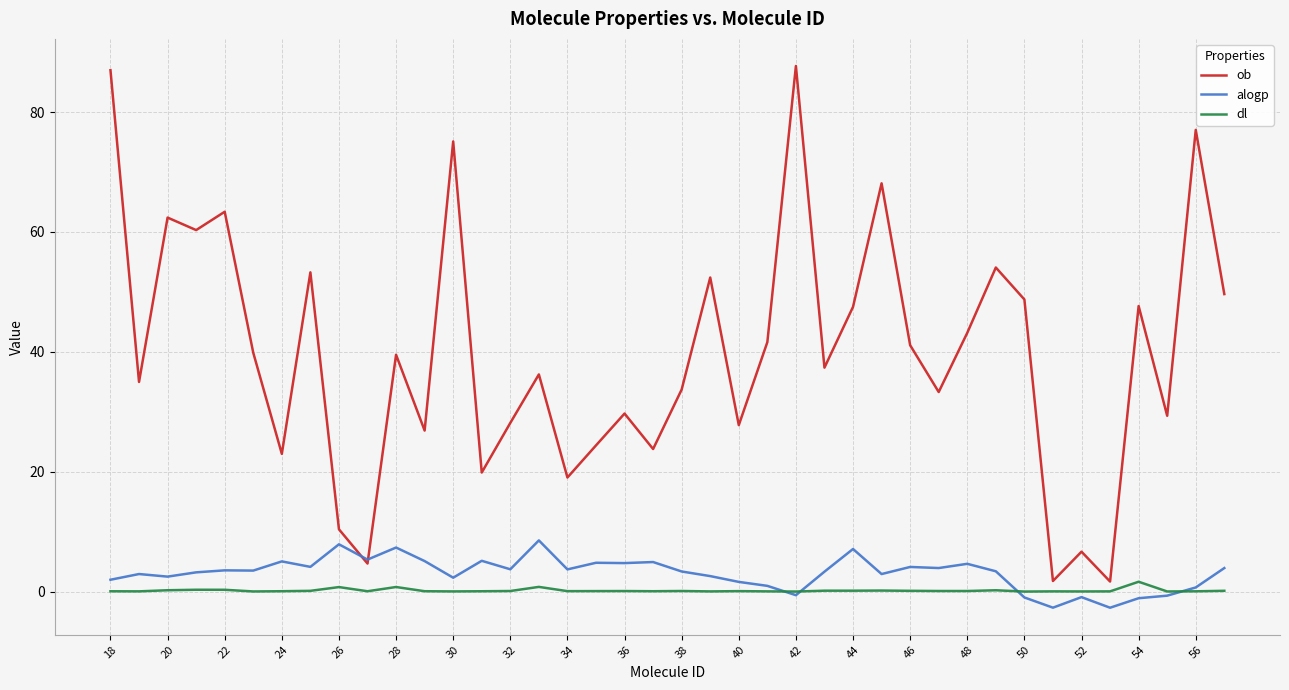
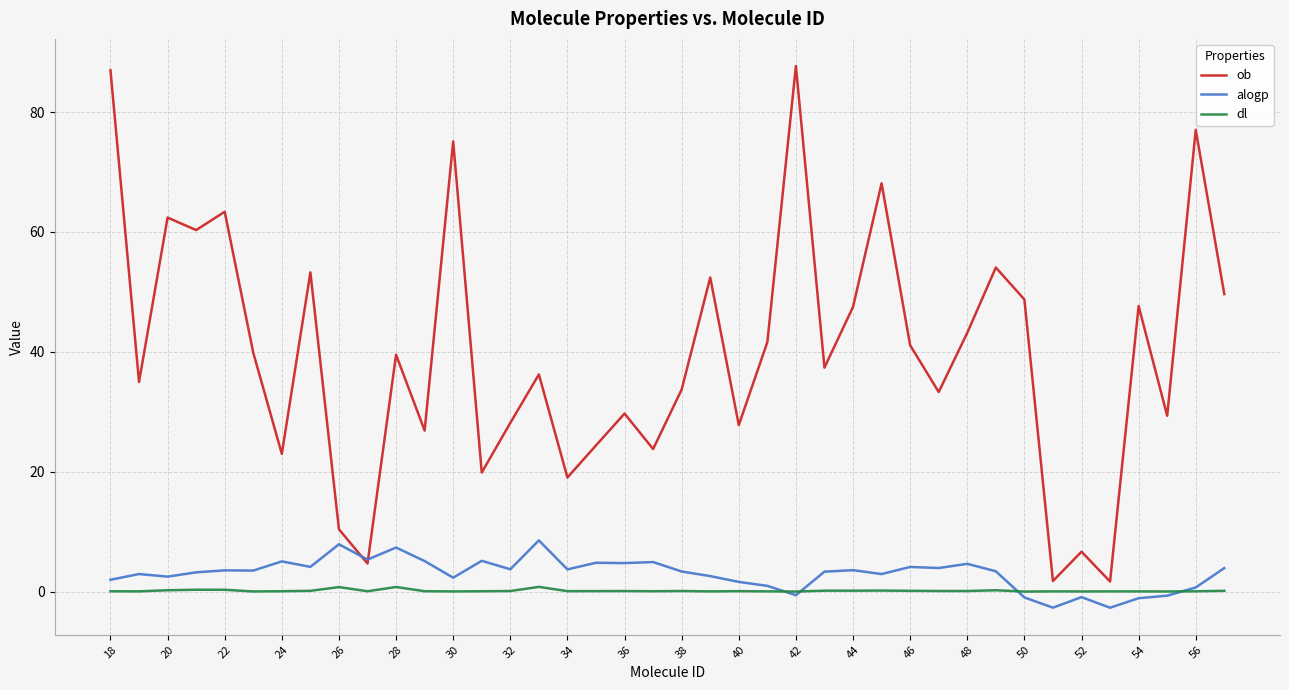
  {
    "ob": {
      "18": 87,
      "20": 62,
      "22": 63,
      "24": 23,
      "26": 10,
      "28": 40,
      "30": 75,
      "32": 28,
      "34": 19,
      "36": 30,
      "38": 34,
      "40": 28,
      "42": 88,
      "44": 48,
      "46": 41,
      "48": 43,
      "50": 49,
      "52": 7,
      "54": 48,
      "56": 77
    },
    "alogp": {
      "18": 2,
      "20": 2,
      "22": 4,
      "24": 5,
      "26": 8,
      "28": 7,
      "30": 2,
      "32": 4,
      "34": 4,
      "36": 5,
      "38": 3,
      "40": 2,
      "42": -1,
-     "44": 7,
+     "44": 4,
      "46": 4,
      "48": 5,
      "50": -1,
      "52": -1,
      "54": -1,
      "56": 1
    },
    "dl": {
      "18": 0,
      "20": 0,
      "22": 0,
      "24": 0,
      "26": 1,
      "28": 1,
      "30": 0,
      "32": 0,
      "34": 0,
      "36": 0,
      "38": 0,
      "40": 0,
      "42": 0,
      "44": 0,
      "46": 0,
      "48": 0,
      "50": 0,
      "52": 0,
-     "54": 2,
+     "54": 0,
      "56": 0
    }
  }
